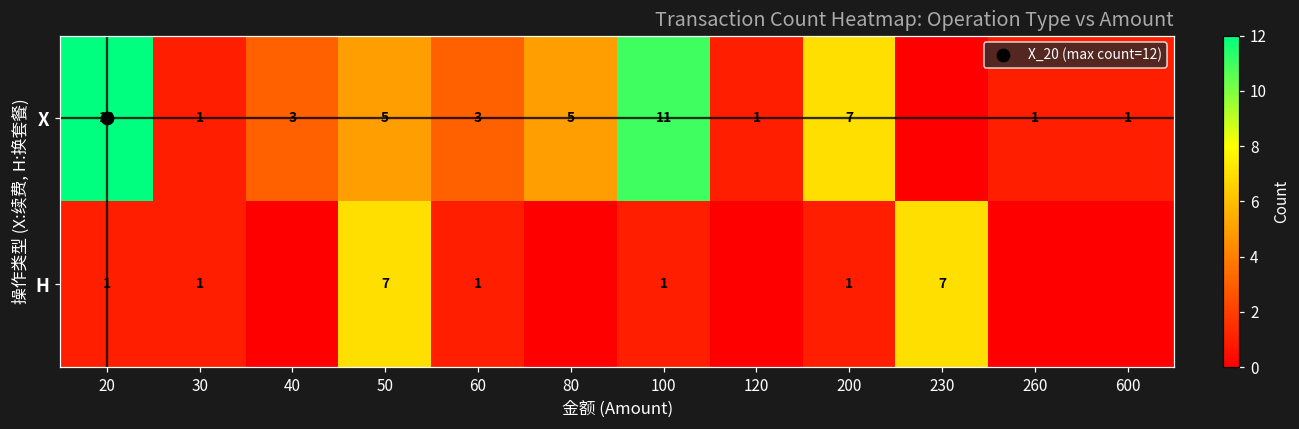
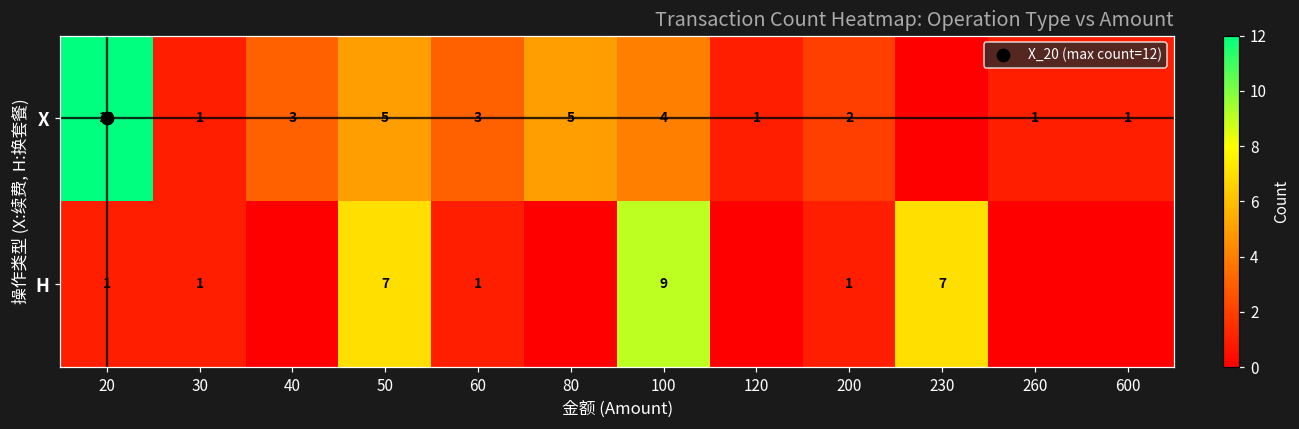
  {
    "X": {
      "30": 1,
      "40": 3,
      "50": 5,
      "60": 3,
      "80": 5,
-     "100": 11,
+     "100": 4,
      "120": 1,
-     "200": 7,
+     "200": 2,
      "260": 1,
      "600": 1
    },
    "H": {
      "20": 1,
      "30": 1,
      "50": 7,
      "60": 1,
-     "100": 1,
+     "100": 9,
      "200": 1,
      "230": 7
    }
  }
